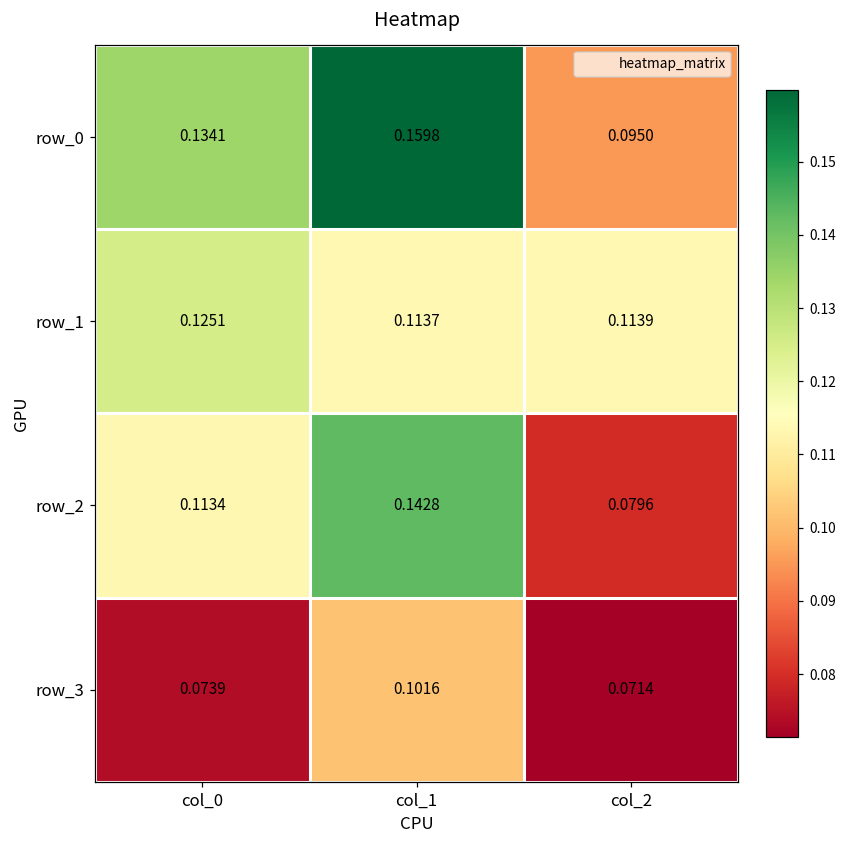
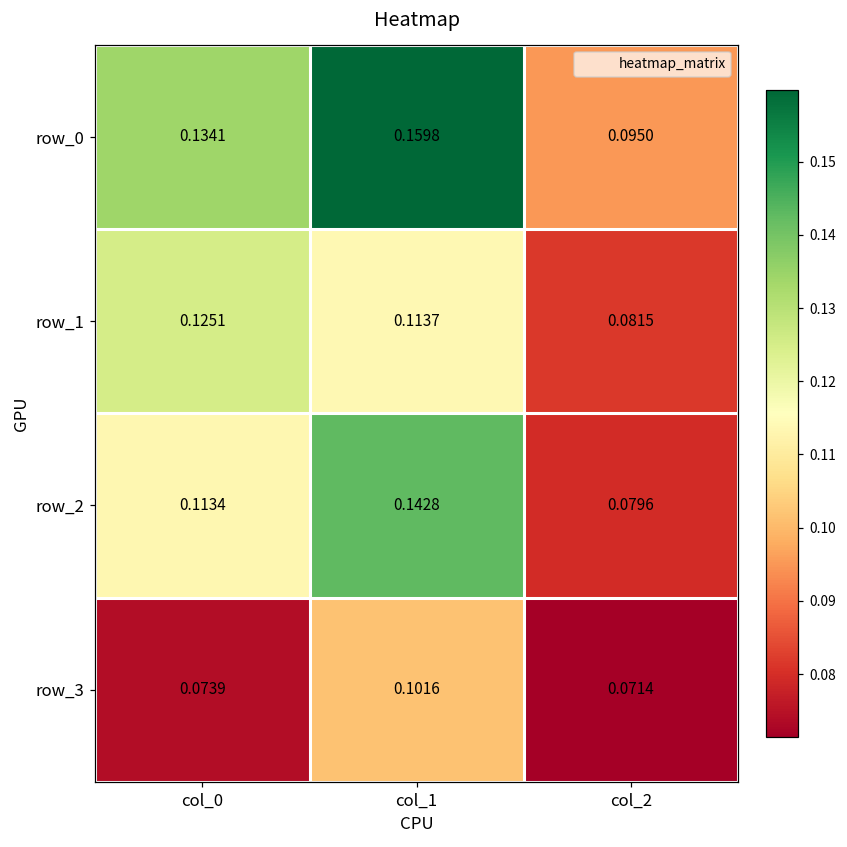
  {
    "row_0": {
      "col_0": 0.1341,
      "col_1": 0.1598,
      "col_2": 0.0950
    },
    "row_1": {
      "col_0": 0.1251,
      "col_1": 0.1137,
-     "col_2": 0.1139
+     "col_2": 0.0815
    },
    "row_2": {
      "col_0": 0.1134,
      "col_1": 0.1428,
      "col_2": 0.0796
    },
    "row_3": {
      "col_0": 0.0739,
      "col_1": 0.1016,
      "col_2": 0.0714
    }
  }
